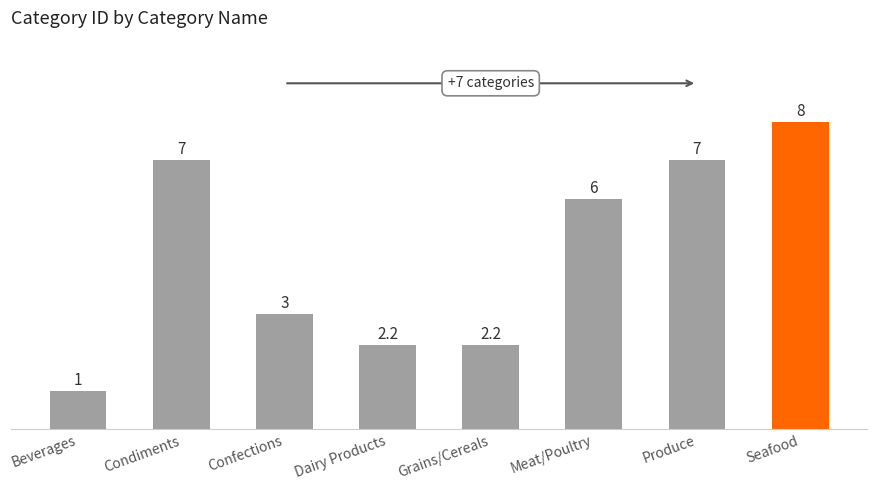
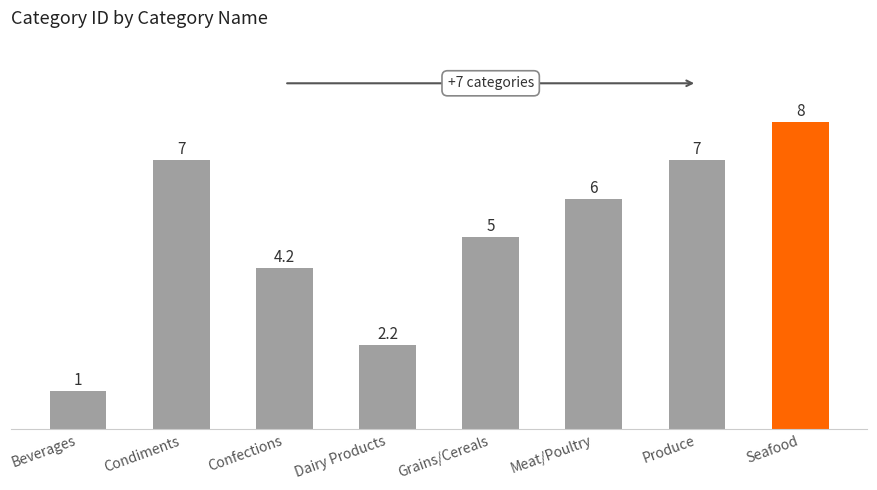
  {
    "Beverages": 1,
    "Condiments": 7,
-   "Confections": 3,
+   "Confections": 4.2,
    "Dairy Products": 2.2,
-   "Grains/Cereals": 2.2,
+   "Grains/Cereals": 5,
    "Meat/Poultry": 6,
    "Produce": 7,
    "Seafood": 8
  }
